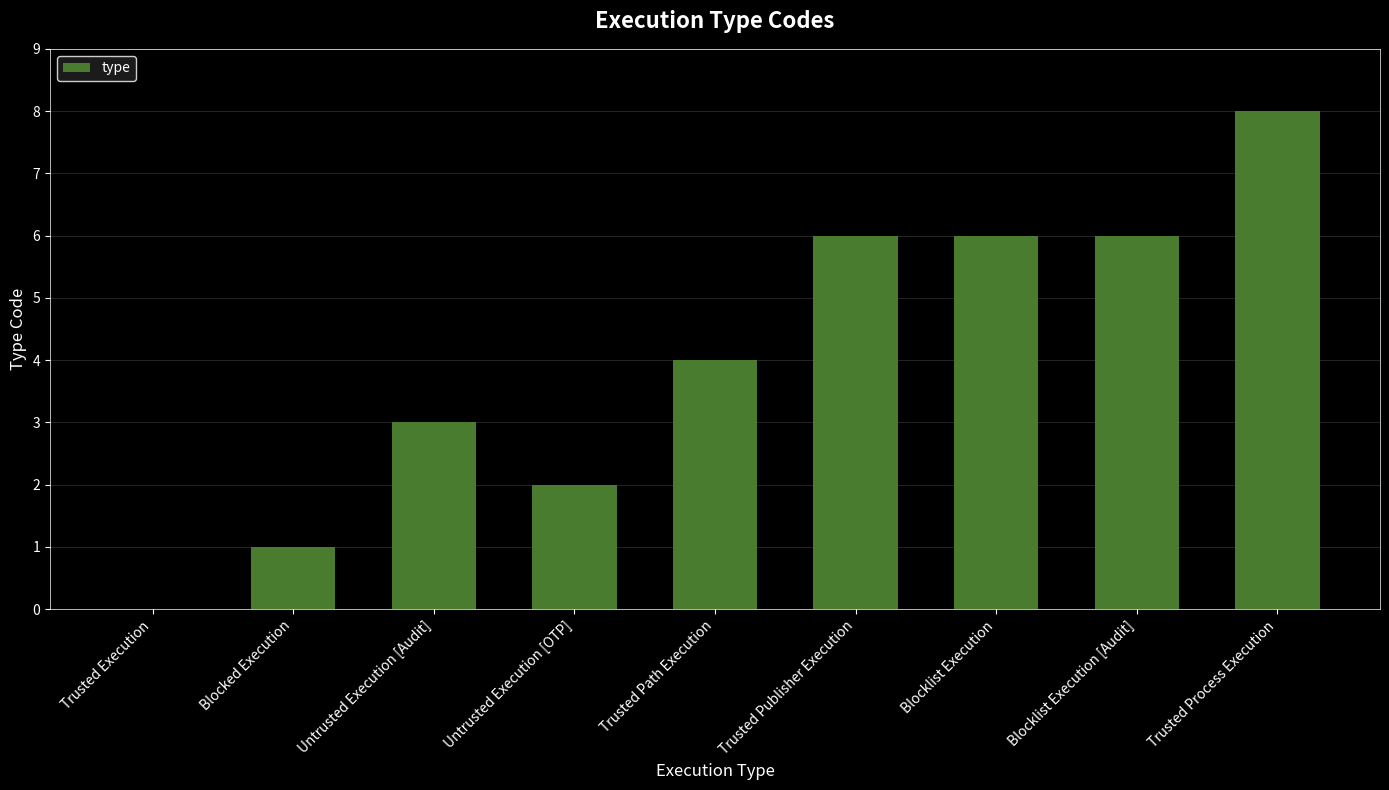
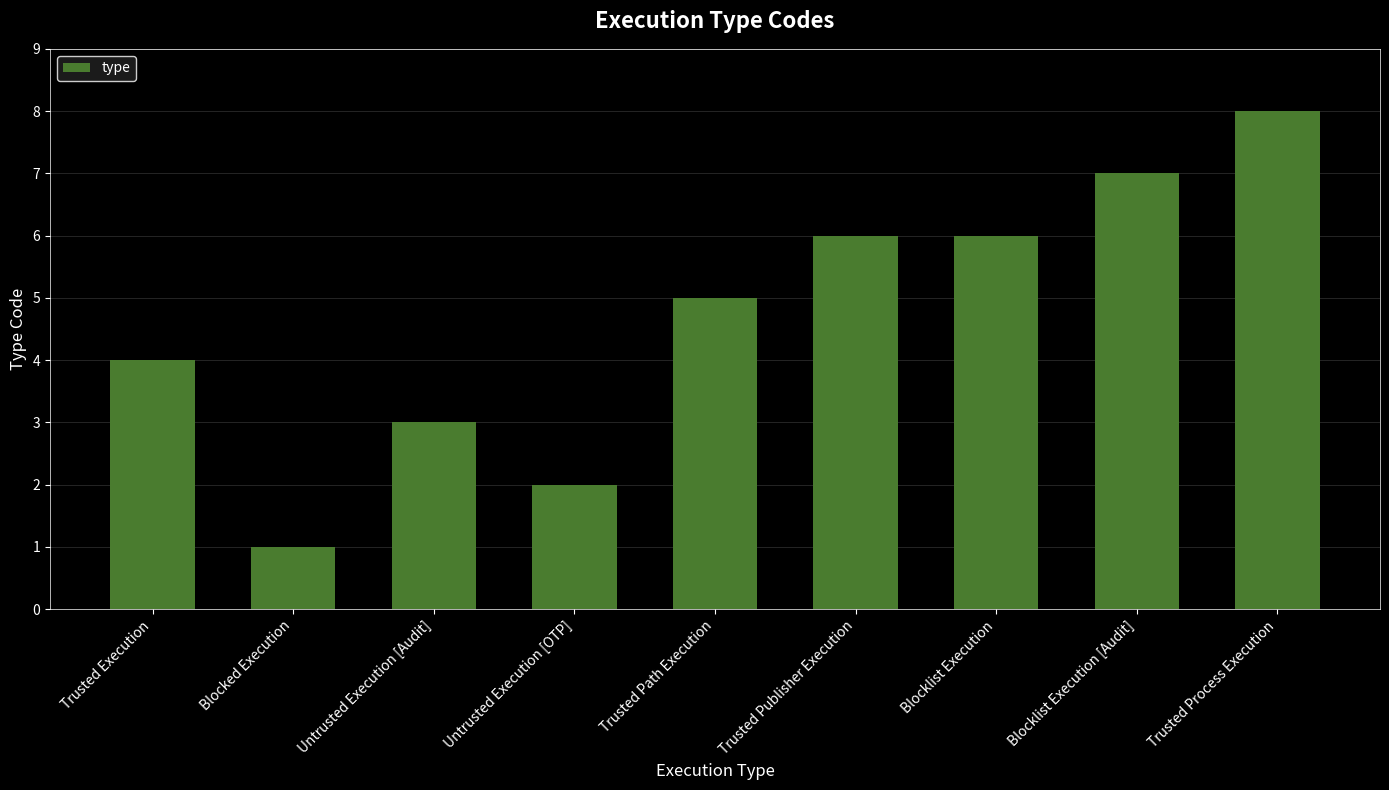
  {
-   "Trusted Execution": 0,
+   "Trusted Execution": 4,
    "Blocked Execution": 1,
    "Untrusted Execution [Audit]": 3,
    "Untrusted Execution [OTP]": 2,
-   "Trusted Path Execution": 4,
+   "Trusted Path Execution": 5,
    "Trusted Publisher Execution": 6,
    "Blocklist Execution": 6,
-   "Blocklist Execution [Audit]": 6,
+   "Blocklist Execution [Audit]": 7,
    "Trusted Process Execution": 8
  }
